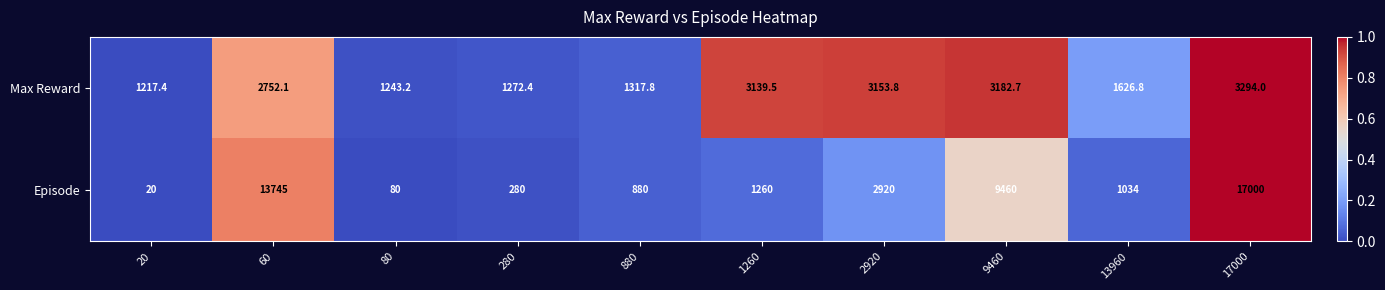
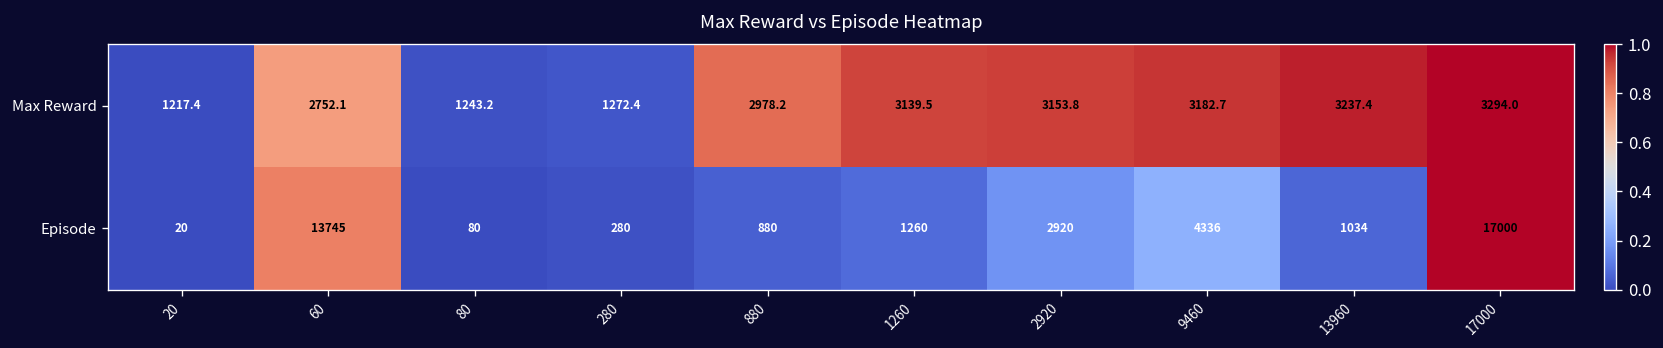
  {
    "Max Reward": {
      "20": 1217.4,
      "60": 2752.1,
      "80": 1243.2,
      "280": 1272.4,
-     "880": 1317.8,
+     "880": 2978.2,
      "1260": 3139.5,
      "2920": 3153.8,
      "9460": 3182.7,
-     "13960": 1626.8,
+     "13960": 3237.4,
      "17000": 3294.0
    },
    "Episode": {
      "20": 20,
      "60": 13745,
      "80": 80,
      "280": 280,
      "880": 880,
      "1260": 1260,
      "2920": 2920,
-     "9460": 9460,
+     "9460": 4336,
      "13960": 1034,
      "17000": 17000
    }
  }
